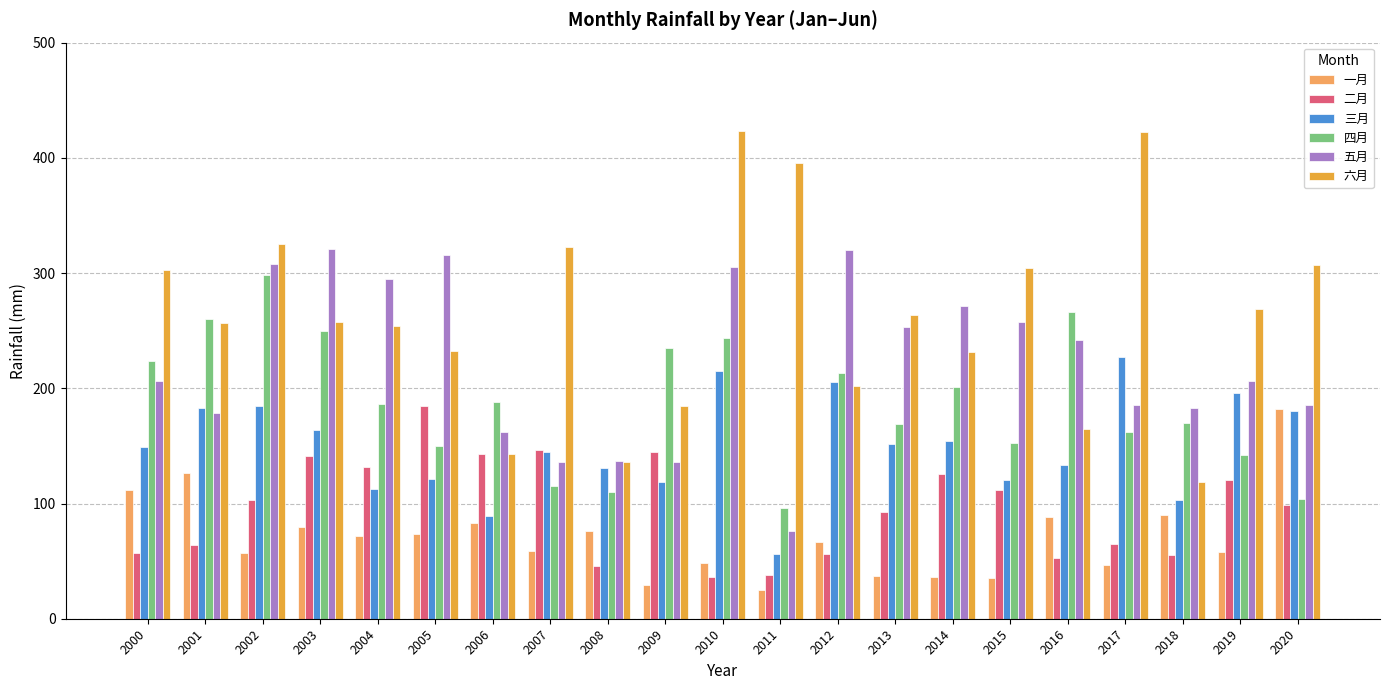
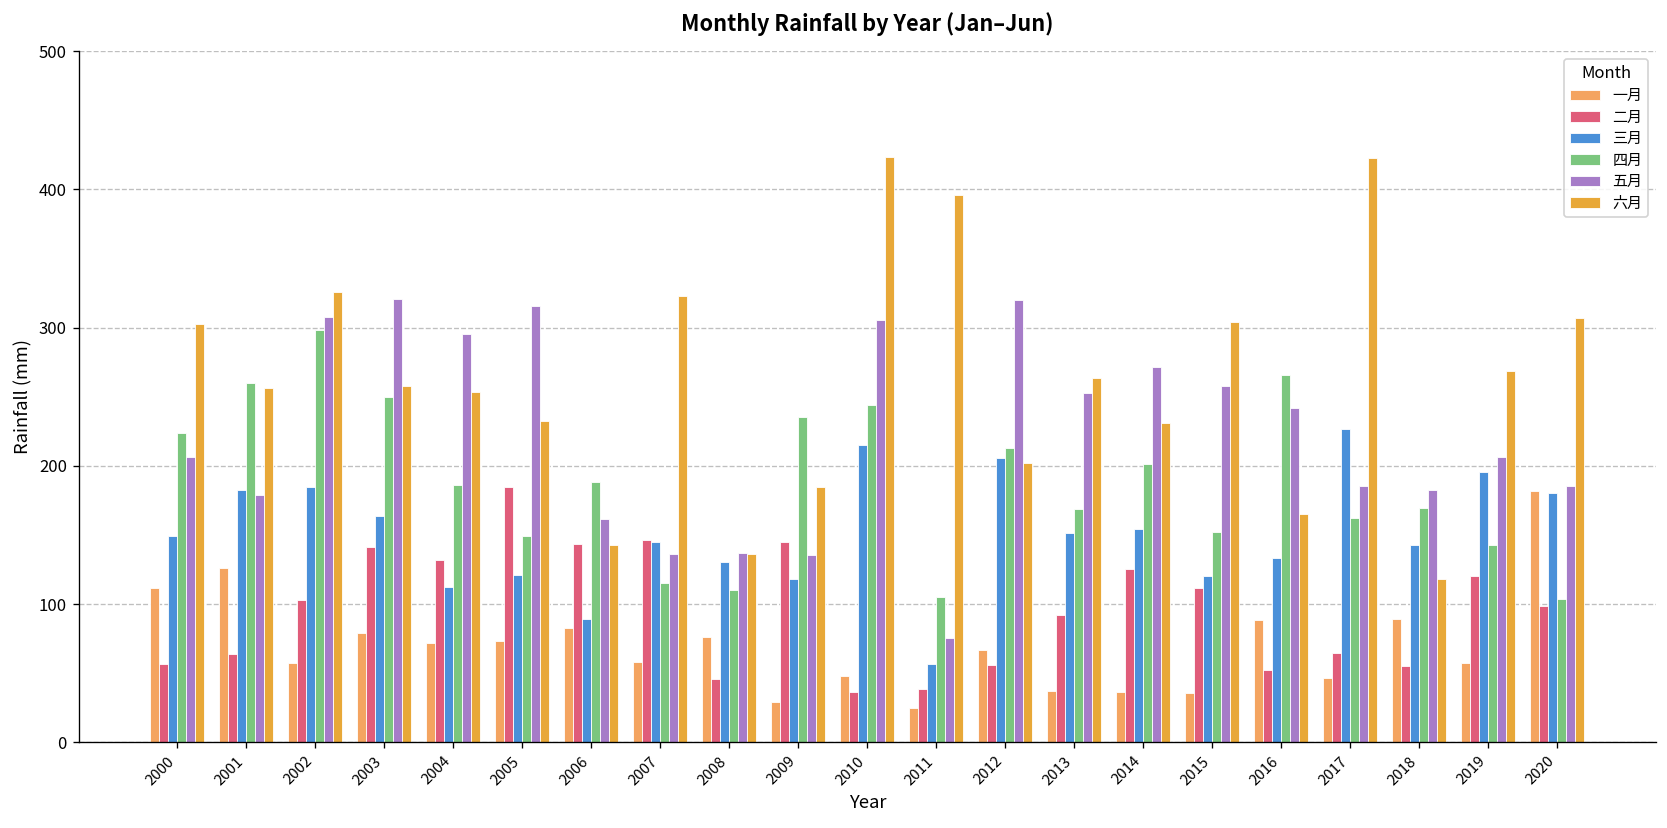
  {
    "二月": {
      "2000": 57,
      "2001": 64,
      "2002": 103,
      "2003": 141,
      "2004": 132,
      "2005": 185,
      "2006": 143,
      "2007": 146,
      "2008": 46,
      "2009": 145,
      "2010": 37,
      "2011": 38,
      "2012": 56,
      "2013": 92,
      "2014": 126,
      "2015": 111,
      "2016": 52,
      "2017": 65,
      "2018": 55,
      "2019": 120,
      "2020": 99
    },
    "三月": {
      "2000": 149,
      "2001": 183,
      "2002": 185,
      "2003": 164,
      "2004": 112,
      "2005": 121,
      "2006": 90,
      "2007": 145,
      "2008": 131,
      "2009": 119,
      "2010": 215,
      "2011": 56,
      "2012": 206,
      "2013": 152,
      "2014": 155,
      "2015": 121,
      "2016": 134,
      "2017": 227,
-     "2018": 103,
+     "2018": 143,
      "2019": 196,
      "2020": 180
    },
    "四月": {
      "2000": 224,
      "2001": 260,
      "2002": 299,
      "2003": 250,
      "2004": 186,
      "2005": 150,
      "2006": 189,
      "2007": 115,
      "2008": 110,
      "2009": 235,
      "2010": 244,
-     "2011": 96,
+     "2011": 105,
      "2012": 213,
      "2013": 169,
      "2014": 201,
      "2015": 152,
      "2016": 266,
      "2017": 162,
      "2018": 170,
      "2019": 142,
      "2020": 104
    },
    "五月": {
      "2000": 206,
      "2001": 179,
      "2002": 308,
      "2003": 321,
      "2004": 295,
      "2005": 316,
      "2006": 162,
      "2007": 136,
      "2008": 137,
      "2009": 136,
      "2010": 305,
      "2011": 76,
      "2012": 320,
      "2013": 253,
      "2014": 272,
      "2015": 258,
      "2016": 242,
      "2017": 185,
      "2018": 183,
      "2019": 206,
      "2020": 186
    }
  }
